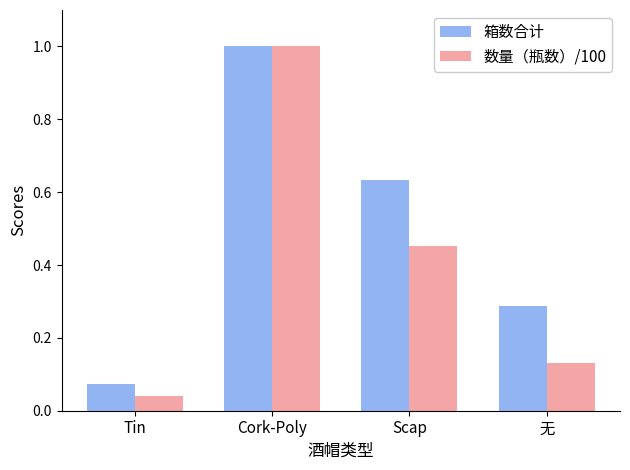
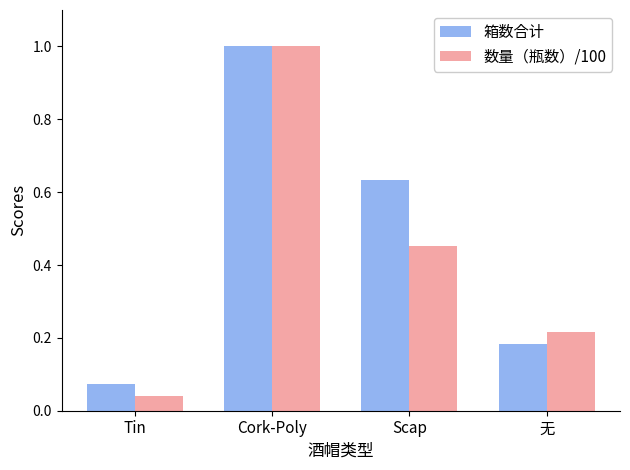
  {
    "箱数合计": {
      "Tin": 0.07,
      "Cork-Poly": 1.00,
      "Scap": 0.63,
-     "无": 0.29
+     "无": 0.18
    },
    "数量（瓶数）/100": {
      "Tin": 0.04,
      "Cork-Poly": 1.00,
      "Scap": 0.45,
-     "无": 0.13
+     "无": 0.22
    }
  }
